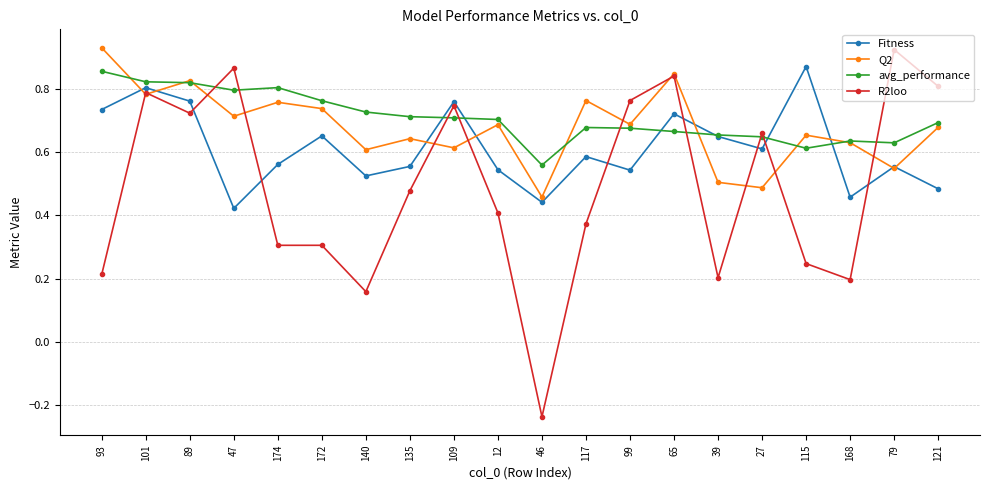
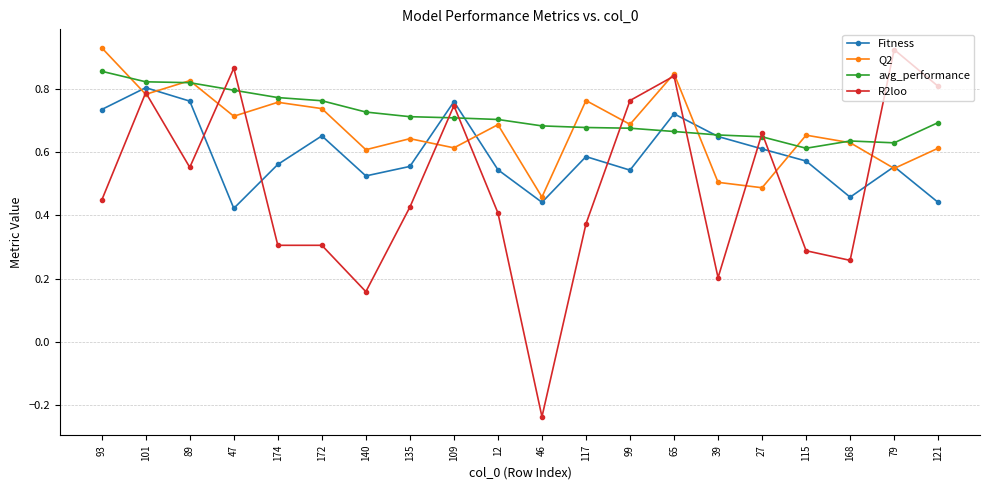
  {
    "Fitness": {
      "93": 0.73,
      "101": 0.80,
      "89": 0.76,
      "47": 0.42,
      "174": 0.56,
      "172": 0.65,
      "140": 0.53,
      "135": 0.56,
      "109": 0.76,
      "12": 0.54,
      "46": 0.44,
      "117": 0.59,
      "99": 0.54,
      "65": 0.72,
      "27": 0.61,
-     "115": 0.87,
+     "115": 0.57,
      "168": 0.46,
-     "121": 0.48
+     "121": 0.44
    },
    "Q2": {
      "93": 0.93,
      "47": 0.71,
      "174": 0.76,
      "172": 0.74,
      "140": 0.61,
      "135": 0.64,
      "109": 0.61,
      "12": 0.69,
      "46": 0.46,
      "117": 0.76,
      "99": 0.69,
      "39": 0.50,
      "27": 0.49,
      "115": 0.65,
-     "121": 0.68
+     "121": 0.61
    },
    "avg_performance": {
      "93": 0.86,
      "101": 0.82,
      "47": 0.80,
-     "174": 0.80,
+     "174": 0.77,
      "172": 0.76,
      "140": 0.73,
      "135": 0.71,
      "109": 0.71,
      "12": 0.70,
-     "46": 0.56,
+     "46": 0.68,
      "117": 0.68,
      "99": 0.68,
      "65": 0.67,
      "27": 0.65,
      "115": 0.61,
      "79": 0.63,
      "121": 0.69
    },
    "R2loo": {
-     "93": 0.21,
-     "89": 0.72,
+     "93": 0.45,
+     "89": 0.55,
      "47": 0.87,
      "174": 0.31,
      "172": 0.31,
      "140": 0.16,
-     "135": 0.48,
+     "135": 0.43,
      "109": 0.75,
      "12": 0.41,
      "46": -0.24,
      "117": 0.37,
      "99": 0.76,
      "39": 0.20,
      "27": 0.66,
-     "115": 0.25,
-     "168": 0.20
+     "115": 0.29,
+     "168": 0.26
    }
  }
